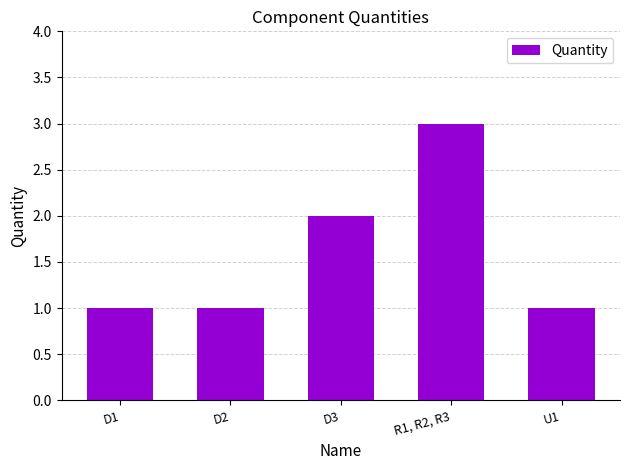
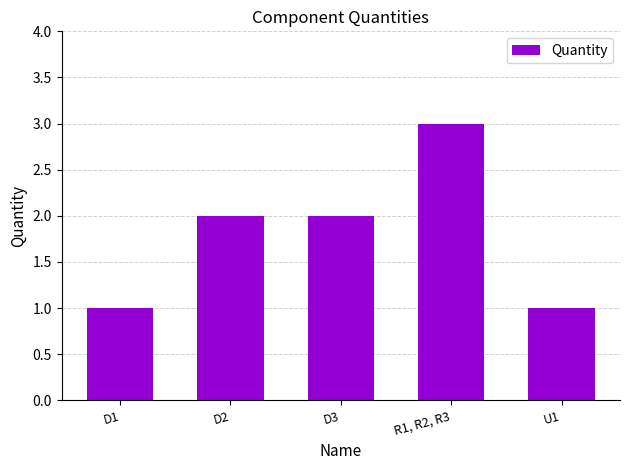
  {
    "D1": 1,
-   "D2": 1,
+   "D2": 2,
    "D3": 2,
    "R1, R2, R3": 3,
    "U1": 1
  }
